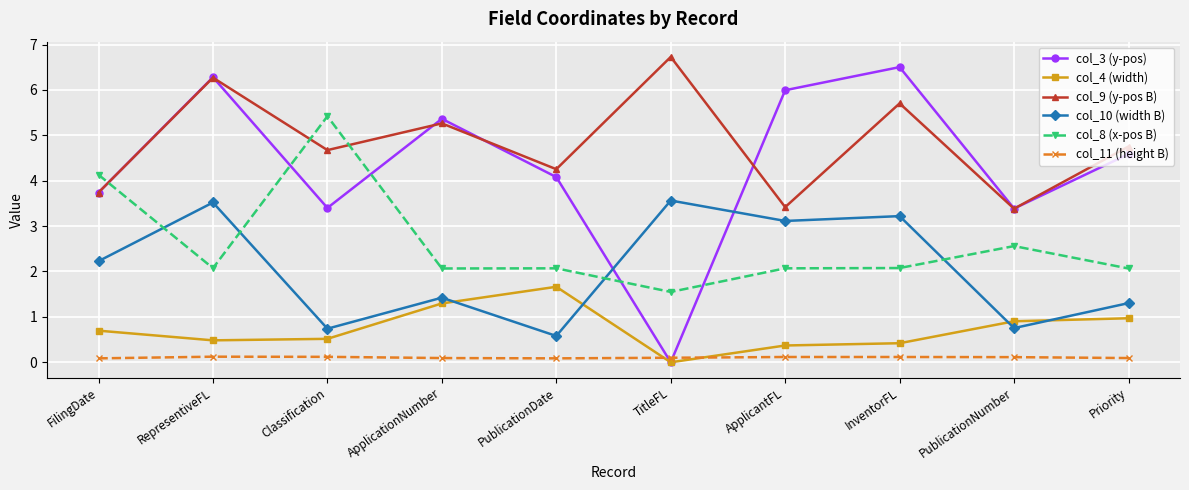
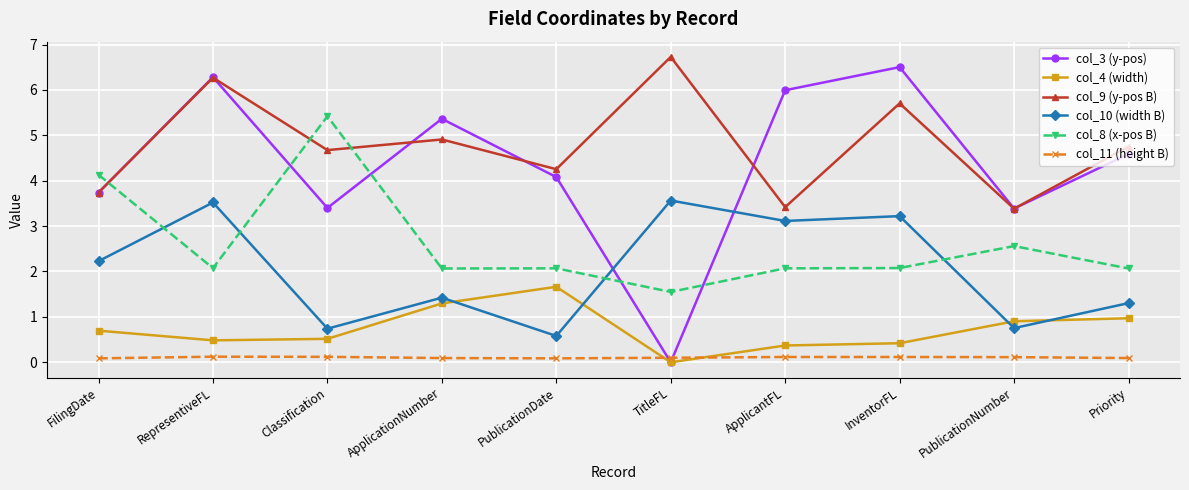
  {
    "col_3 (y-pos)": {
      "Classification": 3.4,
      "ApplicationNumber": 5.4,
      "PublicationDate": 4.1,
      "ApplicantFL": 6.0,
      "InventorFL": 6.5
    },
    "col_9 (y-pos B)": {
      "Classification": 4.7,
-     "ApplicationNumber": 5.3,
+     "ApplicationNumber": 4.9,
      "PublicationDate": 4.3,
      "TitleFL": 6.7,
      "ApplicantFL": 3.4,
      "InventorFL": 5.7
    },
    "col_10 (width B)": {
      "FilingDate": 2.2,
      "RepresentiveFL": 3.5,
      "Classification": 0.7,
      "ApplicationNumber": 1.4,
      "PublicationDate": 0.6,
      "TitleFL": 3.6,
      "ApplicantFL": 3.1,
      "InventorFL": 3.2,
      "PublicationNumber": 0.8,
      "Priority": 1.3
    },
    "col_8 (x-pos B)": {
      "FilingDate": 4.1,
      "RepresentiveFL": 2.1,
      "Classification": 5.4,
      "ApplicationNumber": 2.1,
      "PublicationDate": 2.1,
      "TitleFL": 1.5,
      "ApplicantFL": 2.1,
      "InventorFL": 2.1,
      "PublicationNumber": 2.6,
      "Priority": 2.1
    }
  }
